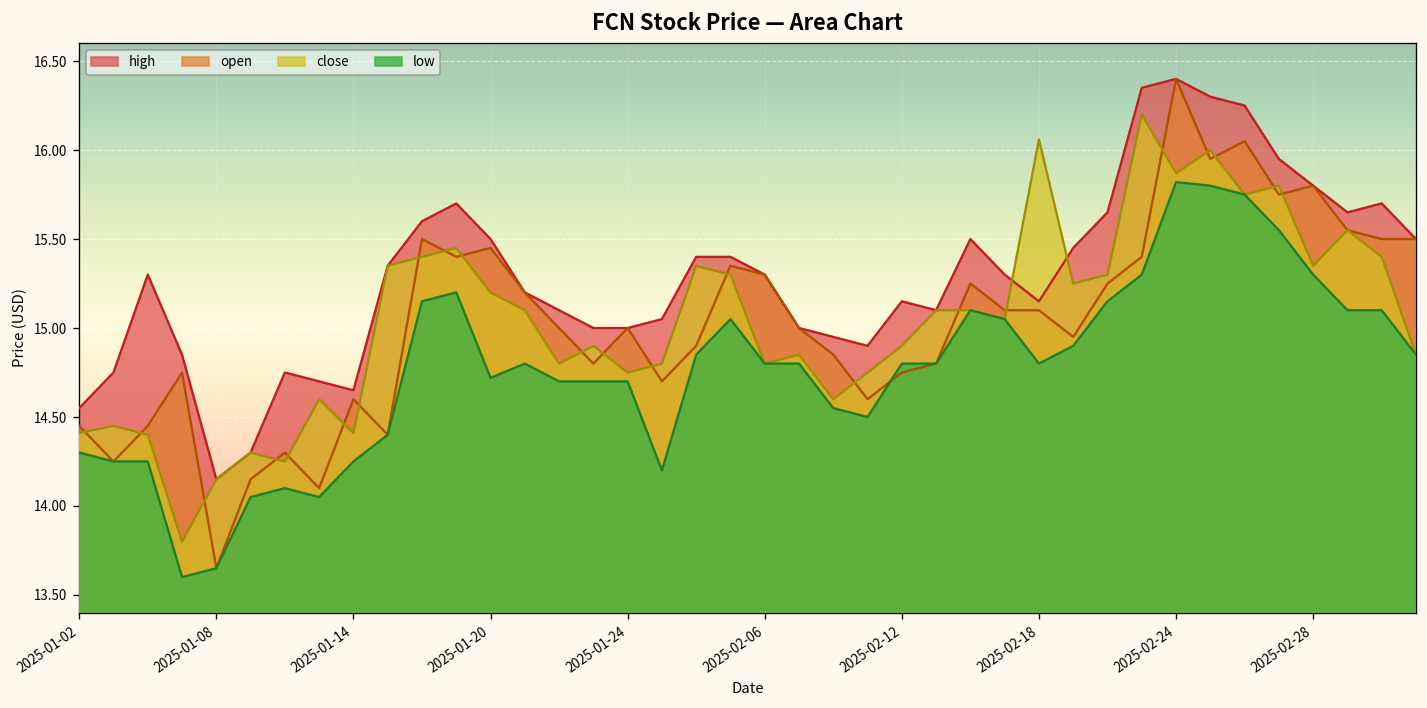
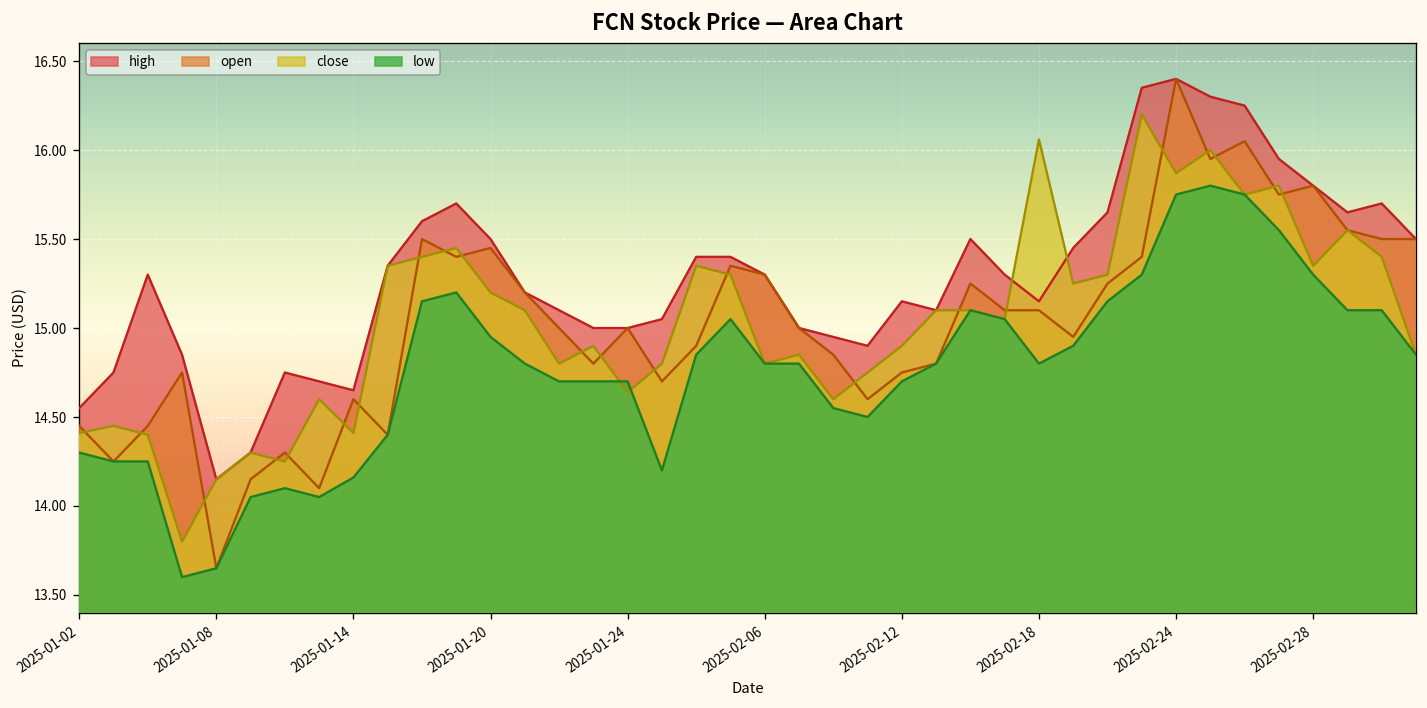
  {
    "close": {
      "2025-01-02": 14.41,
      "2025-01-14": 14.41,
      "2025-01-20": 15.20,
-     "2025-01-24": 14.75,
+     "2025-01-24": 14.64,
      "2025-02-12": 14.90,
      "2025-02-18": 16.06,
      "2025-02-24": 15.87,
      "2025-02-28": 15.35
    },
    "low": {
      "2025-01-02": 14.30,
-     "2025-01-14": 14.25,
-     "2025-01-20": 14.72,
+     "2025-01-14": 14.16,
+     "2025-01-20": 14.95,
      "2025-01-24": 14.70,
-     "2025-02-12": 14.8,
+     "2025-02-12": 14.7,
      "2025-02-18": 14.80,
-     "2025-02-24": 15.82,
+     "2025-02-24": 15.75,
      "2025-02-28": 15.30
    }
  }
